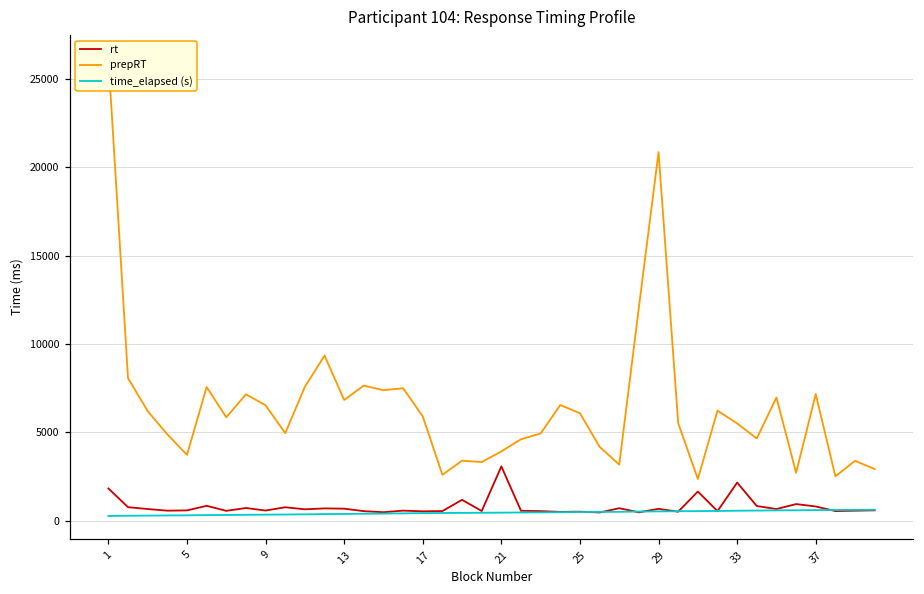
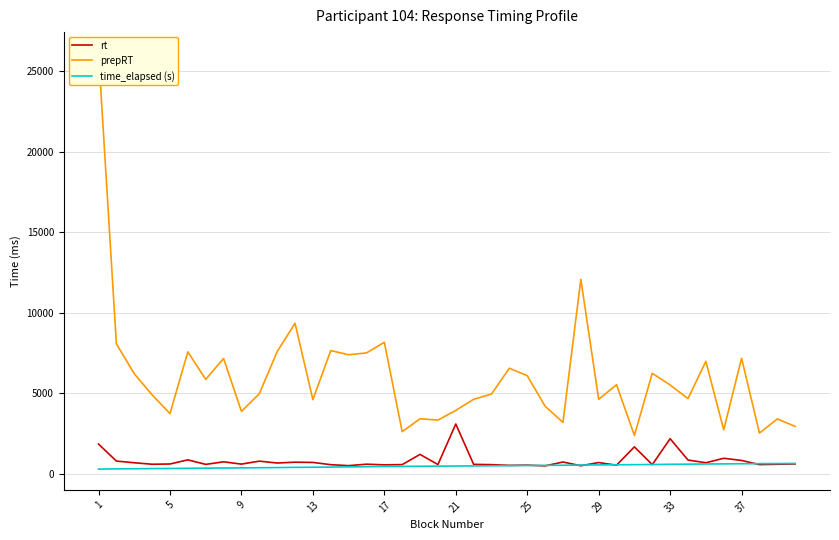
  {
    "rt": {
      "1": 1800,
      "5": 600,
      "9": 600,
      "13": 700,
      "21": 3100,
      "33": 2200,
      "37": 800
    },
    "prepRT": {
      "5": 3700,
-     "9": 6500,
-     "13": 6800,
-     "17": 5900,
+     "9": 3900,
+     "13": 4600,
+     "17": 8200,
      "21": 3900,
      "25": 6100,
-     "29": 20800,
+     "29": 4600,
      "33": 5500,
      "37": 7200
    },
    "time_elapsed (s)": {
      "1": 300,
      "5": 300,
      "9": 400,
      "13": 400,
      "21": 500,
      "33": 600,
      "37": 600
    }
  }
